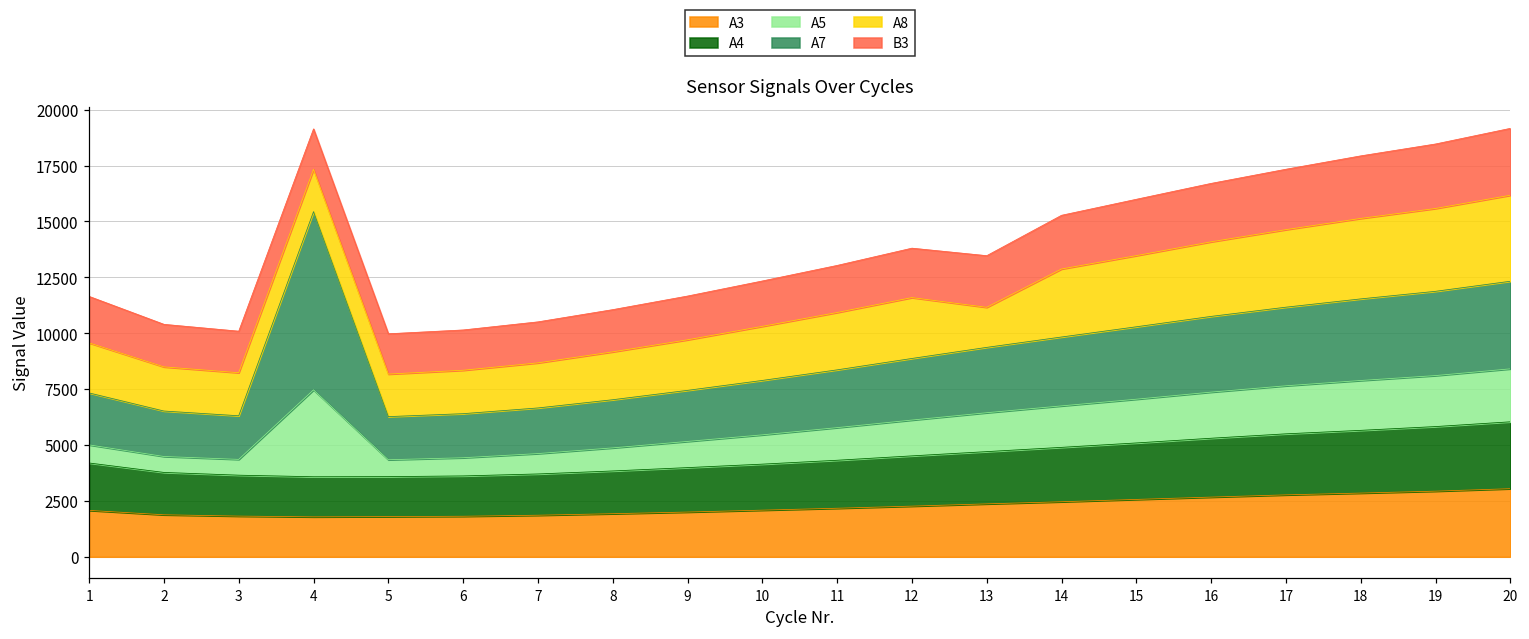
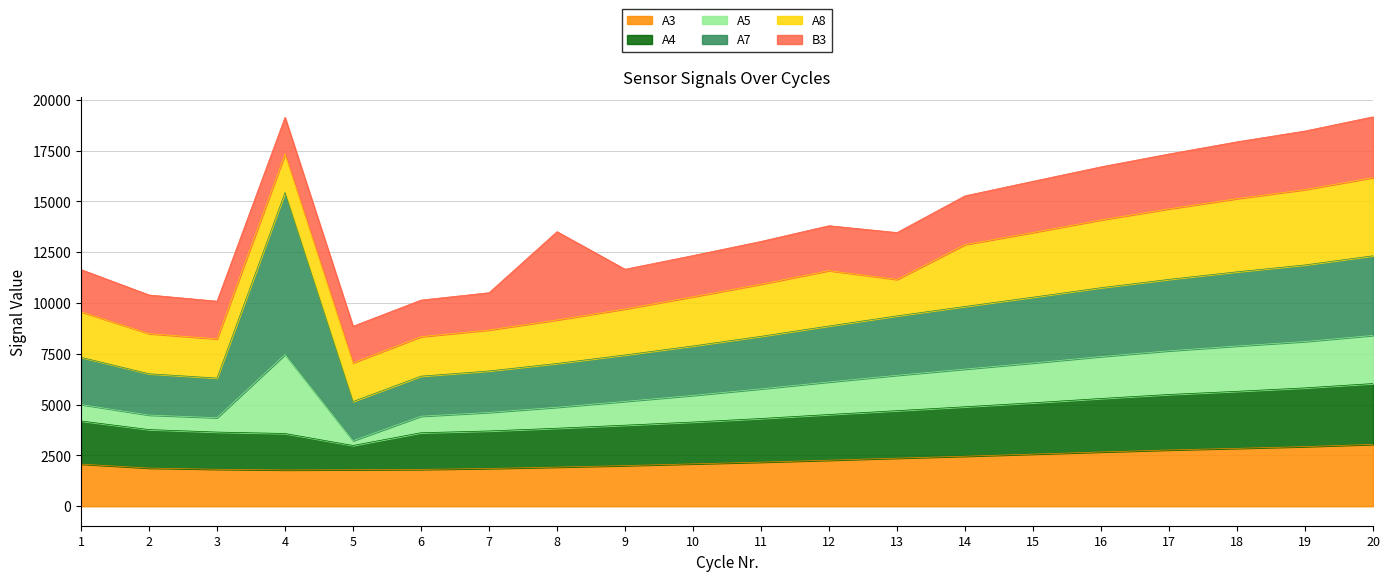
  {
    "A3": {
      "1": 2100,
      "2": 1900,
      "3": 1800,
      "4": 1800,
      "5": 1800,
      "6": 1800,
      "7": 1900,
      "8": 1900,
      "9": 2000,
      "10": 2100,
      "11": 2200,
      "12": 2300,
      "13": 2400,
      "14": 2500,
      "15": 2600,
      "16": 2700,
      "17": 2800,
      "18": 2900,
      "19": 2900,
      "20": 3000
    },
    "A4": {
      "1": 2100,
      "2": 1900,
      "3": 1800,
      "4": 1800,
-     "5": 1800,
+     "5": 1200,
      "6": 1800,
      "7": 1800,
      "8": 1900,
      "9": 2000,
      "10": 2100,
      "11": 2100,
      "12": 2200,
      "13": 2300,
      "14": 2400,
      "15": 2500,
      "16": 2600,
      "17": 2700,
      "18": 2800,
      "19": 2900,
      "20": 3000
    },
    "A5": {
      "1": 800,
      "2": 700,
      "3": 700,
      "4": 3900,
-     "5": 800,
+     "5": 200,
      "6": 800,
      "7": 900,
      "8": 1000,
      "9": 1200,
      "10": 1300,
      "11": 1500,
      "12": 1600,
      "13": 1700,
      "14": 1900,
      "15": 2000,
      "16": 2100,
      "17": 2200,
      "18": 2200,
      "19": 2300,
      "20": 2400
    },
    "A7": {
      "1": 2300,
      "2": 2000,
      "3": 2000,
      "4": 8000,
      "5": 1900,
      "6": 2000,
      "7": 2000,
      "8": 2200,
      "9": 2300,
      "10": 2400,
      "11": 2600,
      "12": 2800,
      "13": 2900,
      "14": 3100,
      "15": 3200,
      "16": 3400,
      "17": 3500,
      "18": 3700,
      "19": 3800,
      "20": 3900
    },
    "A8": {
      "1": 2200,
      "2": 2000,
      "3": 1900,
      "4": 1900,
      "5": 1900,
      "6": 1900,
      "7": 2000,
      "8": 2100,
      "9": 2300,
      "10": 2400,
      "11": 2600,
      "12": 2700,
      "13": 1800,
      "14": 3000,
      "15": 3200,
      "16": 3300,
      "17": 3500,
      "18": 3600,
      "19": 3700,
      "20": 3800
    },
    "B3": {
      "1": 2100,
      "2": 1900,
      "3": 1900,
      "4": 1800,
      "5": 1800,
      "6": 1800,
      "7": 1800,
-     "8": 1900,
+     "8": 4300,
      "9": 2000,
      "10": 2000,
      "11": 2100,
      "12": 2200,
      "13": 2300,
      "14": 2400,
      "15": 2500,
      "16": 2600,
      "17": 2700,
      "18": 2800,
      "19": 2900,
      "20": 3000
    }
  }
